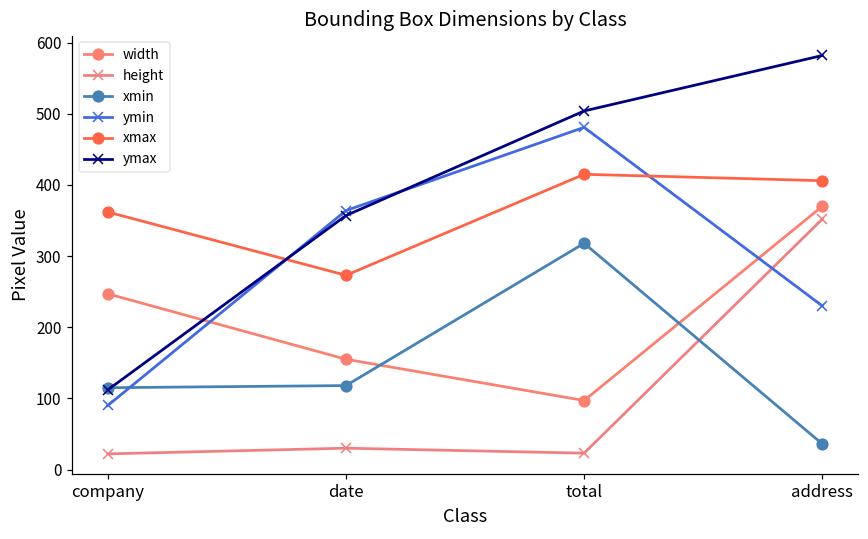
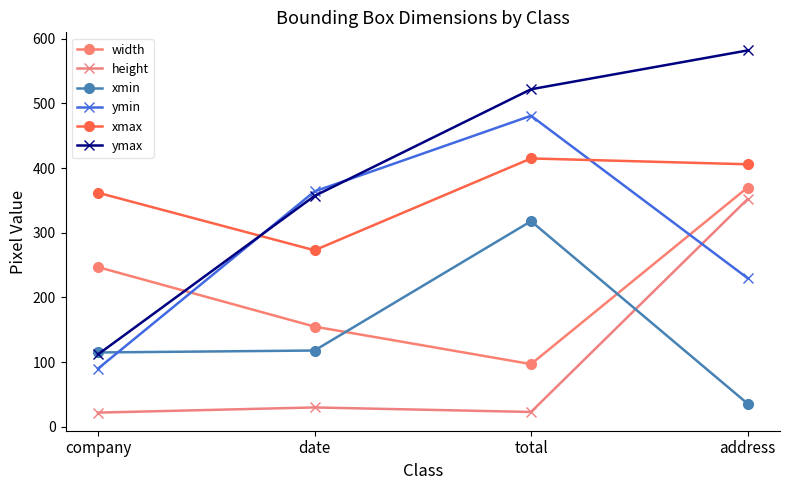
  {
    "ymax": {
      "date": 360,
-     "total": 500,
+     "total": 520,
      "address": 580
    }
  }
